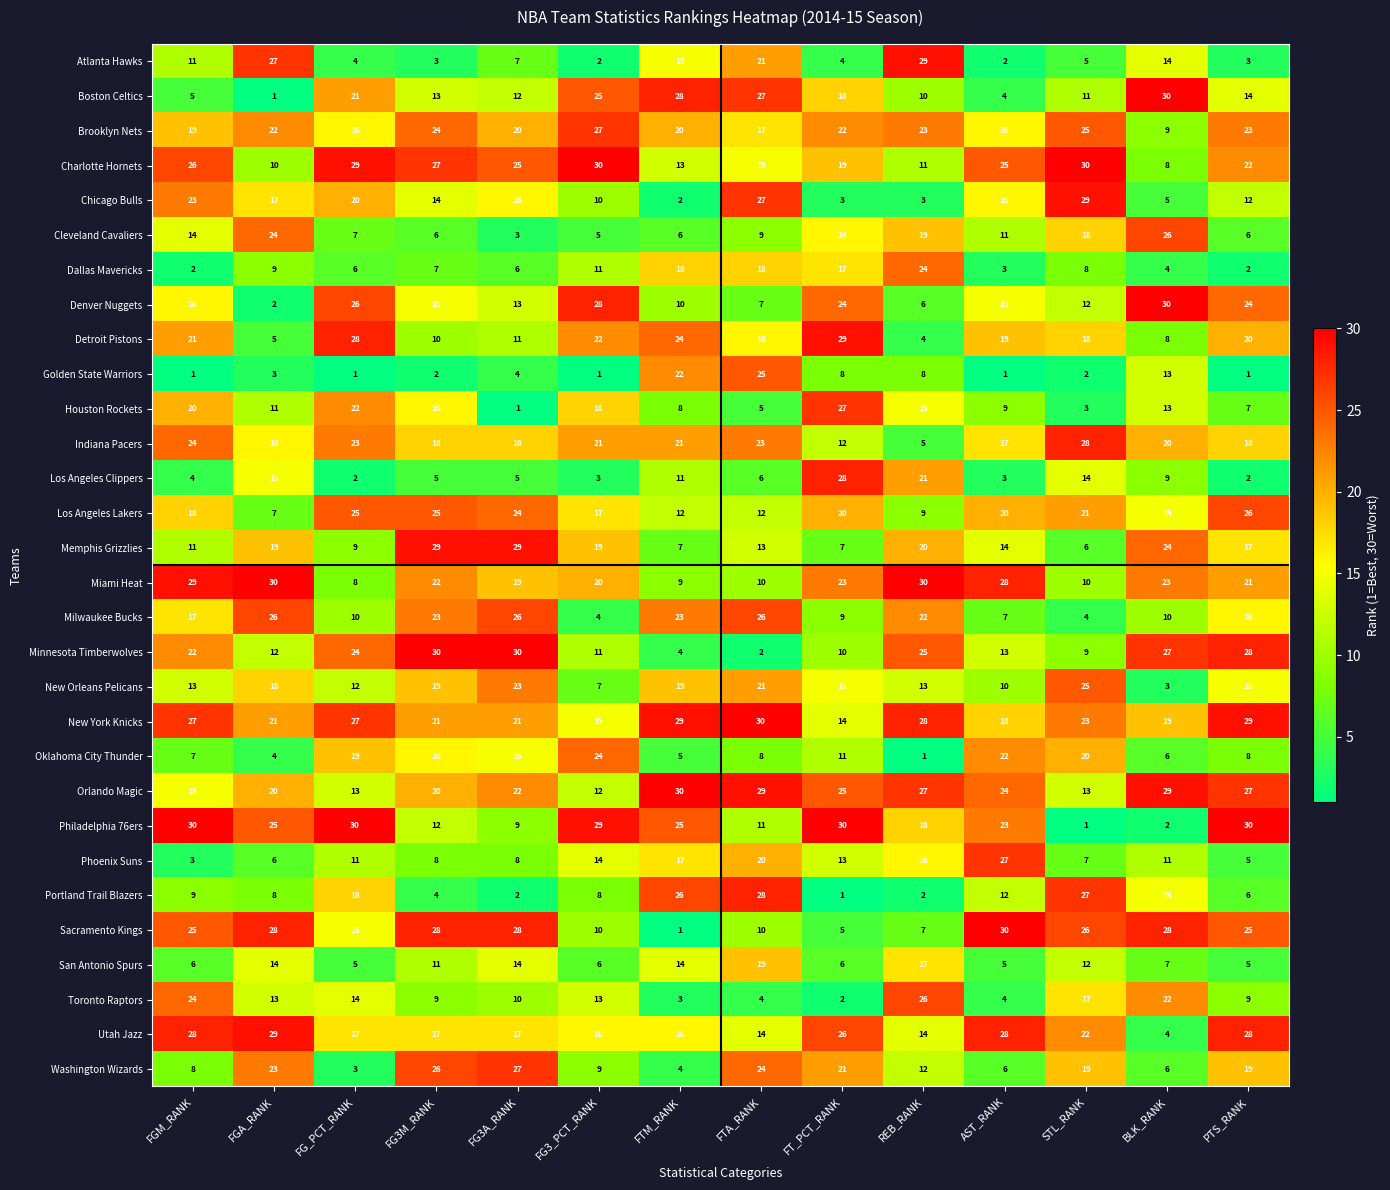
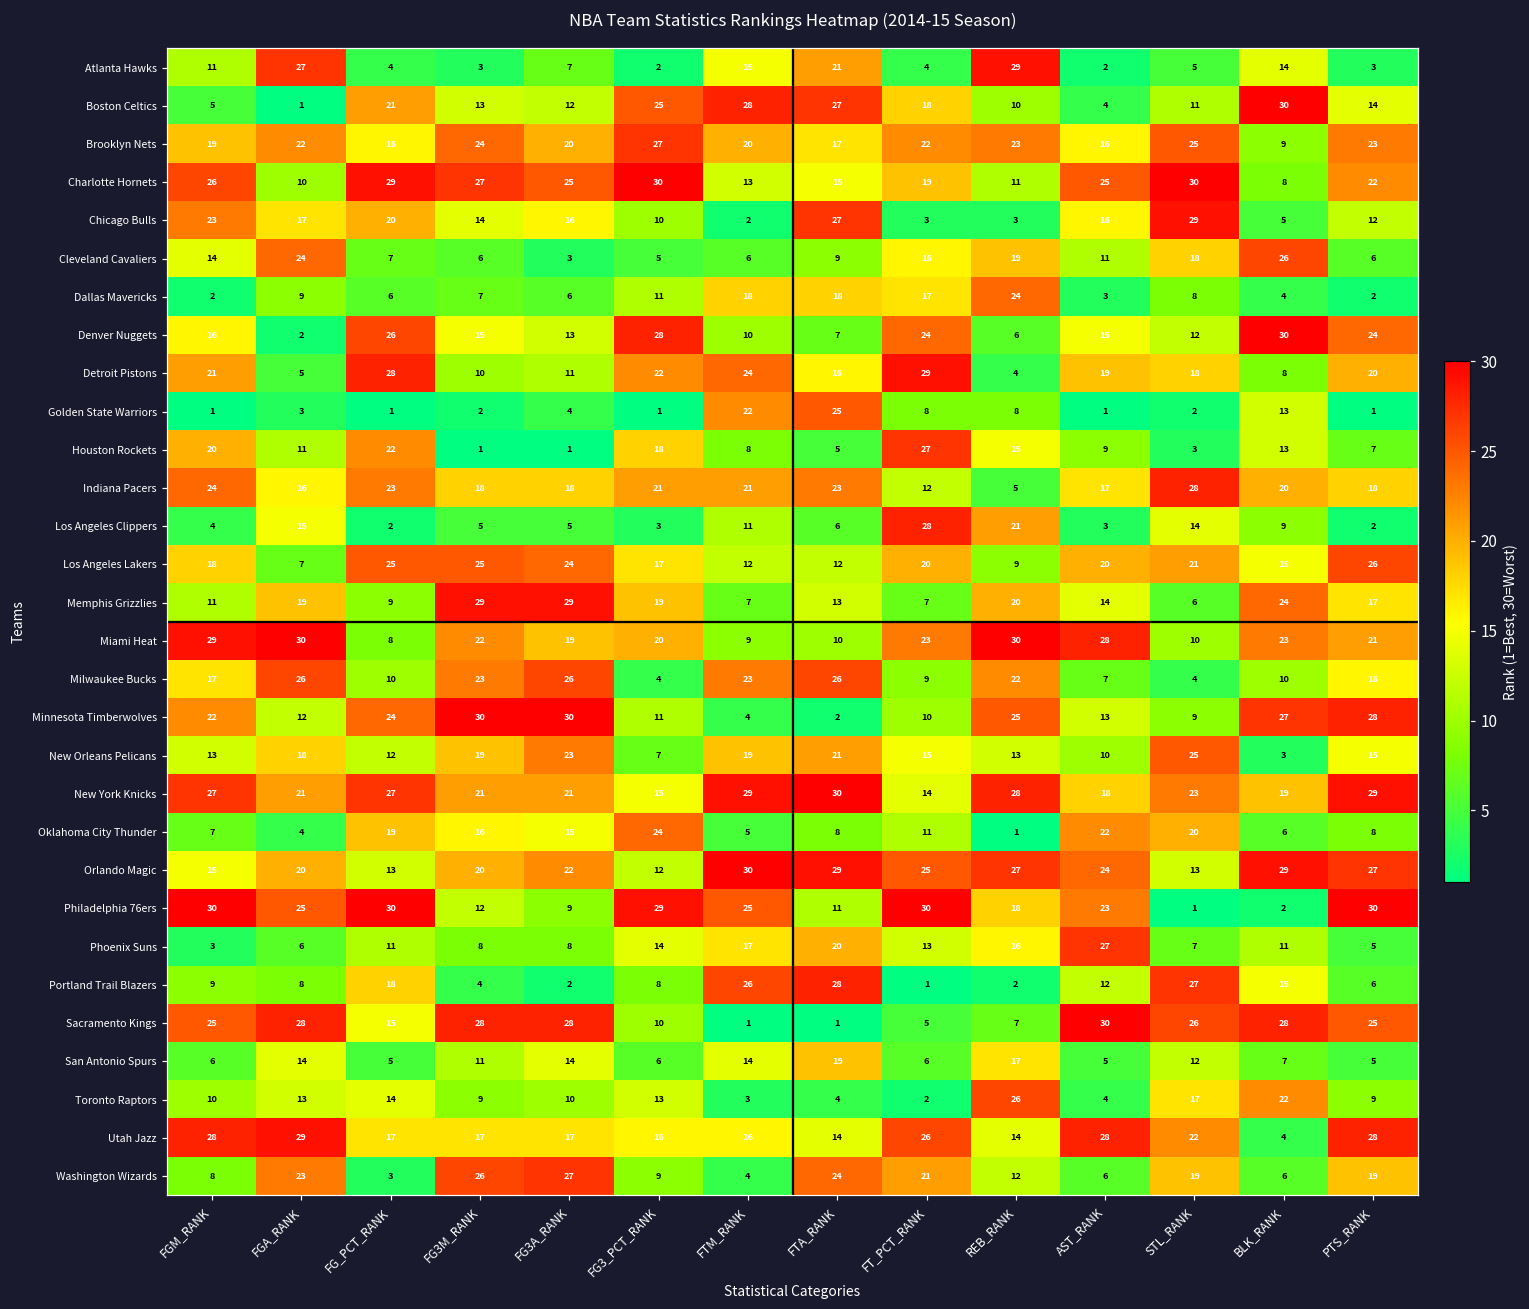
  {
    "Houston Rockets": {
      "FGM_RANK": 20,
      "FGA_RANK": 11,
      "FG_PCT_RANK": 22,
-     "FG3M_RANK": 16,
+     "FG3M_RANK": 1,
      "FG3A_RANK": 1,
      "FG3_PCT_RANK": 18,
      "FTM_RANK": 8,
      "FTA_RANK": 5,
      "FT_PCT_RANK": 27,
      "REB_RANK": 15,
      "AST_RANK": 9,
      "STL_RANK": 3,
      "BLK_RANK": 13,
      "PTS_RANK": 7
    },
    "Sacramento Kings": {
      "FGM_RANK": 25,
      "FGA_RANK": 28,
      "FG_PCT_RANK": 15,
      "FG3M_RANK": 28,
      "FG3A_RANK": 28,
      "FG3_PCT_RANK": 10,
      "FTM_RANK": 1,
-     "FTA_RANK": 10,
+     "FTA_RANK": 1,
      "FT_PCT_RANK": 5,
      "REB_RANK": 7,
      "AST_RANK": 30,
      "STL_RANK": 26,
      "BLK_RANK": 28,
      "PTS_RANK": 25
    },
    "Toronto Raptors": {
-     "FGM_RANK": 24,
+     "FGM_RANK": 10,
      "FGA_RANK": 13,
      "FG_PCT_RANK": 14,
      "FG3M_RANK": 9,
      "FG3A_RANK": 10,
      "FG3_PCT_RANK": 13,
      "FTM_RANK": 3,
      "FTA_RANK": 4,
      "FT_PCT_RANK": 2,
      "REB_RANK": 26,
      "AST_RANK": 4,
      "STL_RANK": 17,
      "BLK_RANK": 22,
      "PTS_RANK": 9
    }
  }
